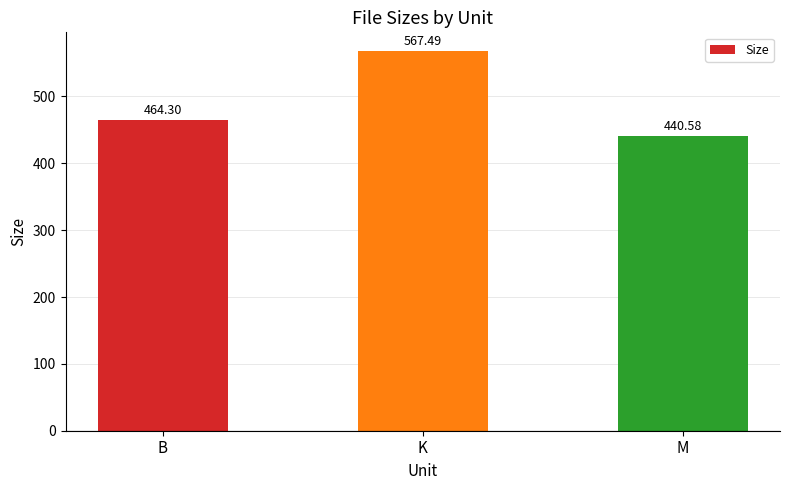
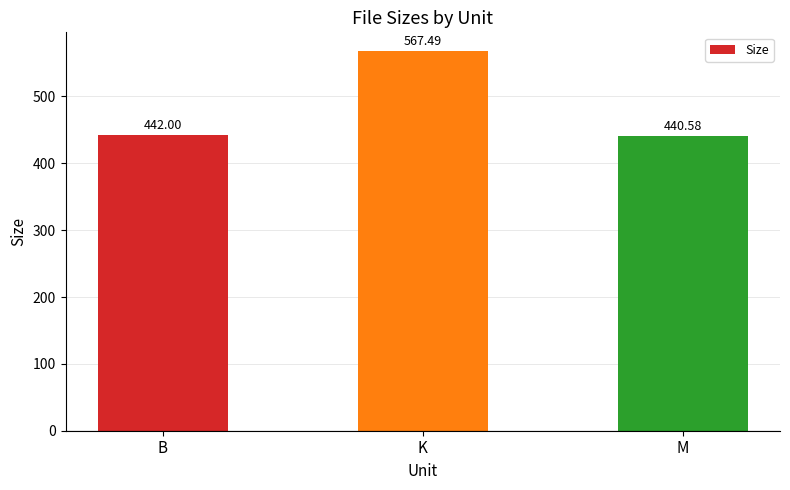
  {
-   "B": 464.30,
+   "B": 442.00,
    "K": 567.49,
    "M": 440.58
  }
